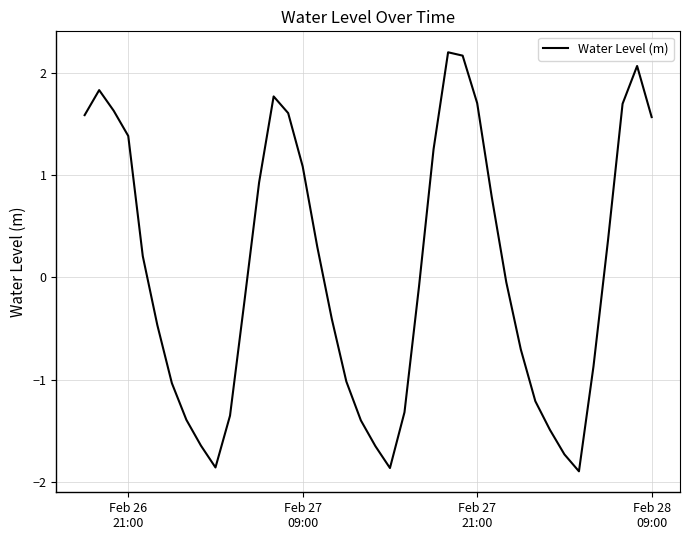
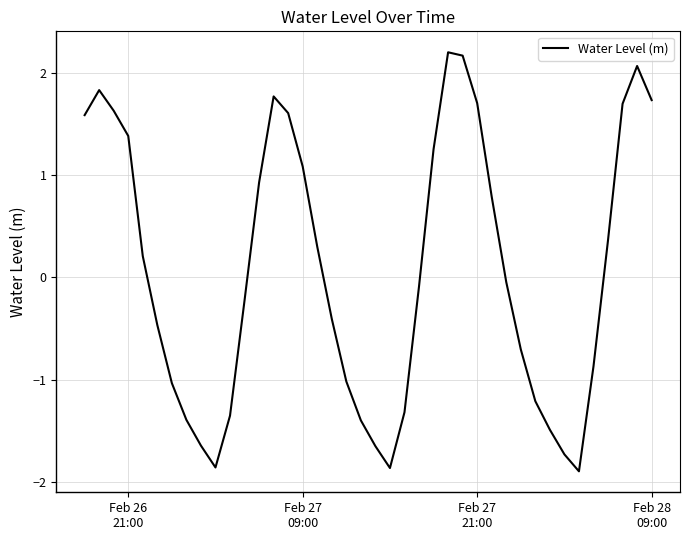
  {
    "Feb 26 21:00": 1.38,
    "Feb 27 09:00": 1.08,
    "Feb 27 21:00": 1.70,
-   "Feb 28 09:00": 1.57
+   "Feb 28 09:00": 1.73
  }
